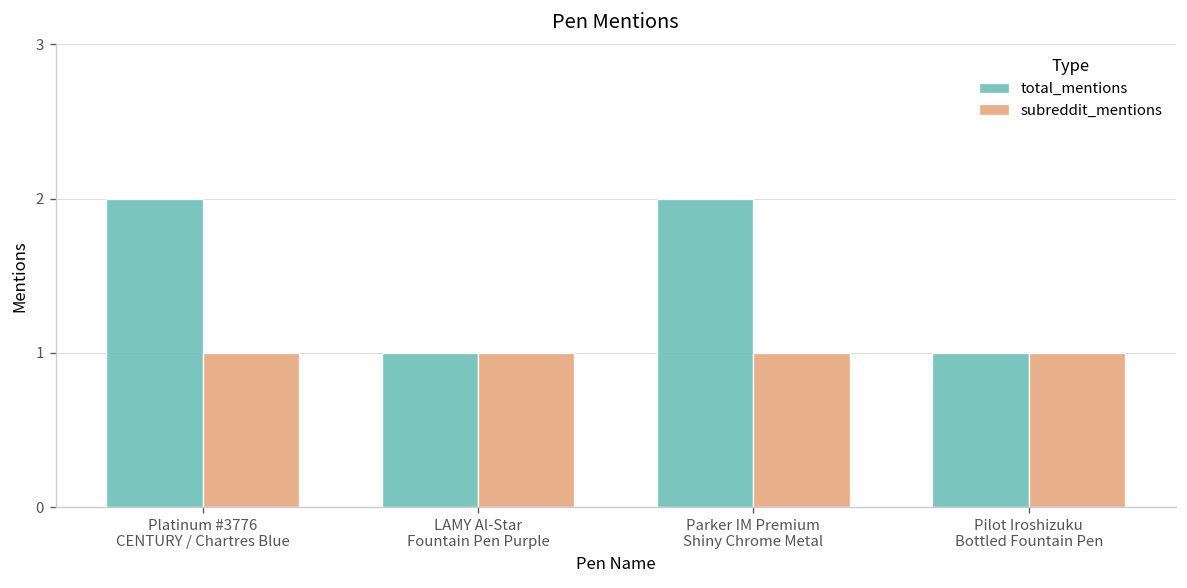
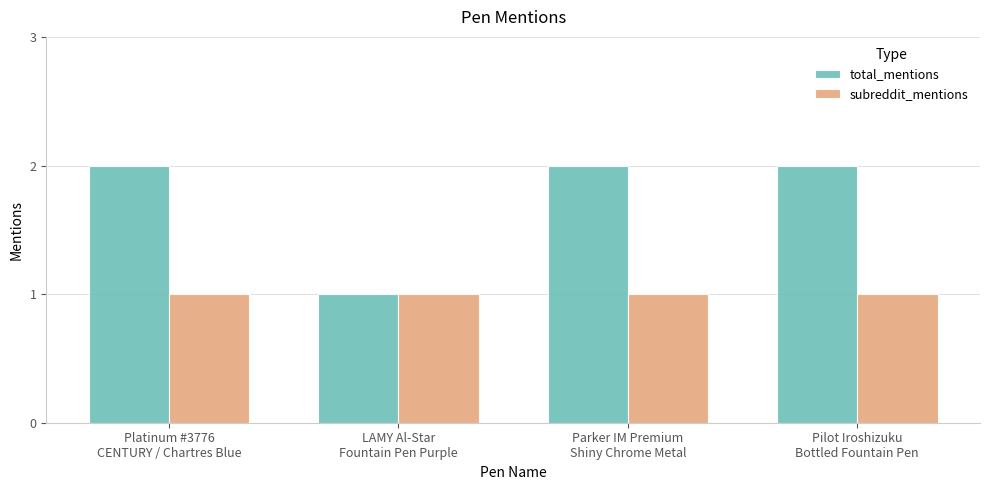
  {
    "total_mentions": {
      "Platinum #3776 CENTURY / Chartres Blue": 2,
      "LAMY Al-Star Fountain Pen Purple": 1,
      "Parker IM Premium Shiny Chrome Metal": 2,
-     "Pilot Iroshizuku Bottled Fountain Pen": 1
+     "Pilot Iroshizuku Bottled Fountain Pen": 2
    },
    "subreddit_mentions": {
      "Platinum #3776 CENTURY / Chartres Blue": 1,
      "LAMY Al-Star Fountain Pen Purple": 1,
      "Parker IM Premium Shiny Chrome Metal": 1,
      "Pilot Iroshizuku Bottled Fountain Pen": 1
    }
  }
